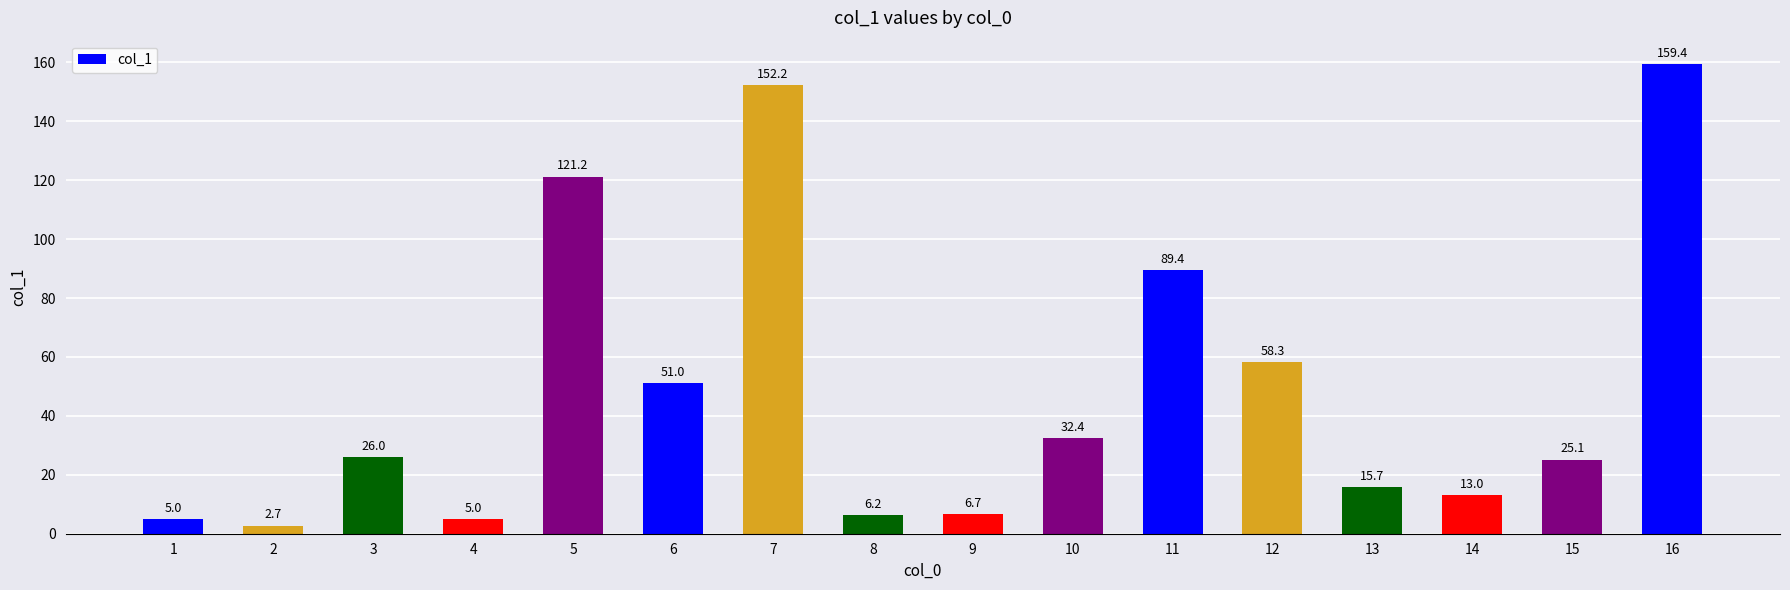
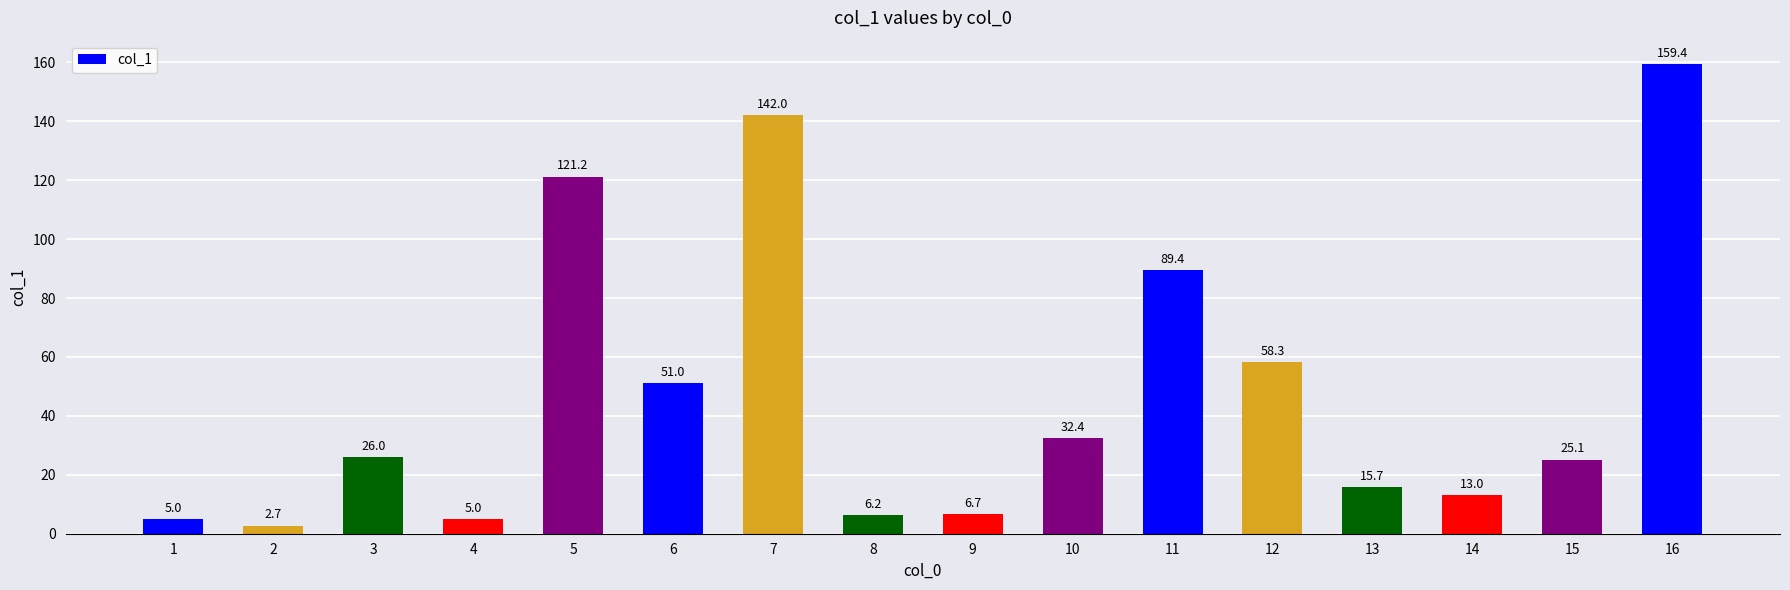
  {
    "1": 5.0,
    "2": 2.7,
    "3": 26.0,
    "4": 5.0,
    "5": 121.2,
    "6": 51.0,
-   "7": 152.2,
+   "7": 142.0,
    "8": 6.2,
    "9": 6.7,
    "10": 32.4,
    "11": 89.4,
    "12": 58.3,
    "13": 15.7,
    "14": 13.0,
    "15": 25.1,
    "16": 159.4
  }
